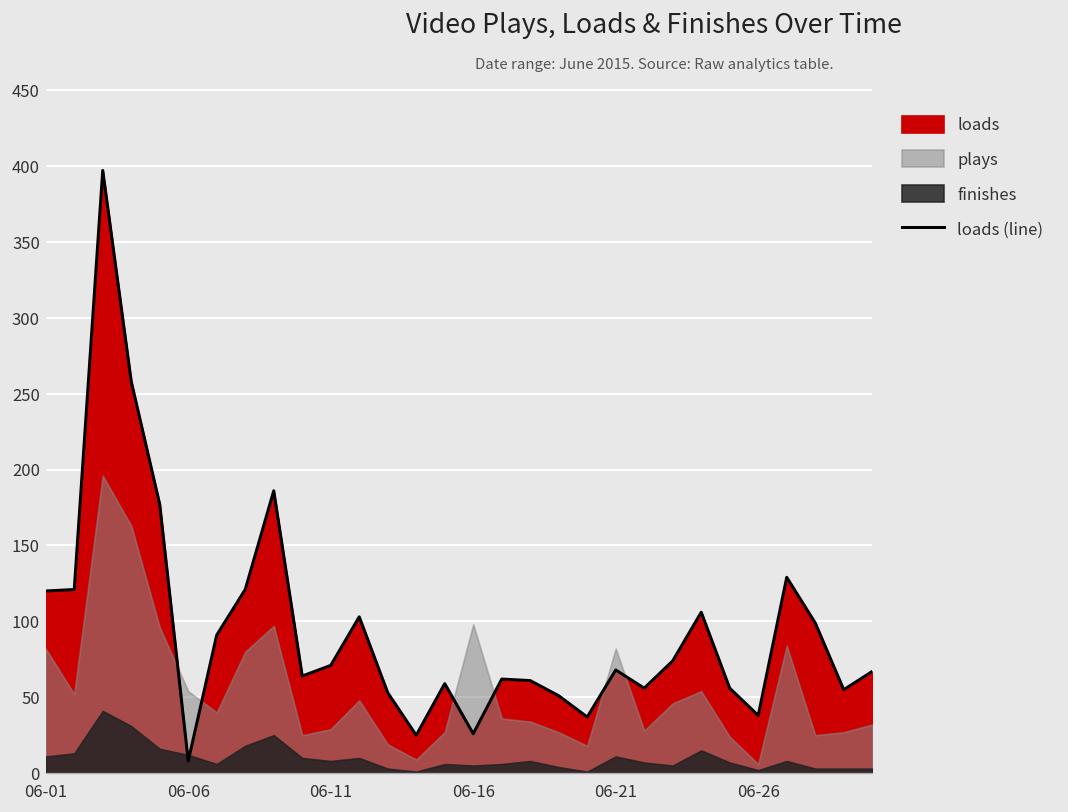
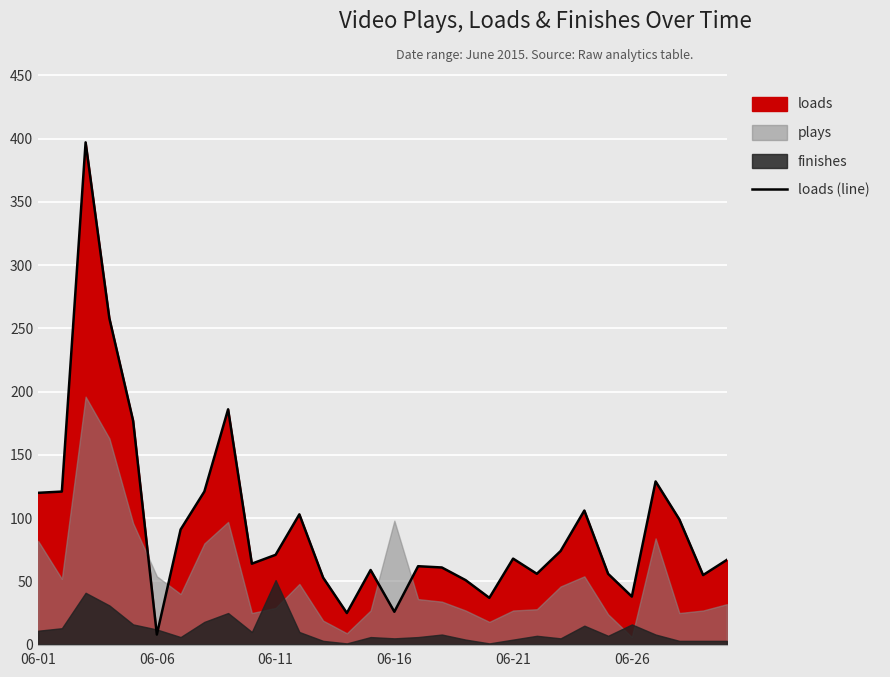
  {
    "loads": {
      "06-01": 120,
      "06-06": 8,
      "06-11": 71,
      "06-16": 26,
      "06-21": 68,
      "06-26": 38
    },
    "plays": {
      "06-01": 82,
      "06-06": 54,
      "06-11": 29,
      "06-16": 98,
-     "06-21": 82,
+     "06-21": 27,
      "06-26": 6
    },
    "finishes": {
      "06-01": 11,
      "06-06": 12,
-     "06-11": 8,
+     "06-11": 51,
      "06-16": 5,
-     "06-21": 11,
-     "06-26": 2
+     "06-21": 4,
+     "06-26": 16
    }
  }
